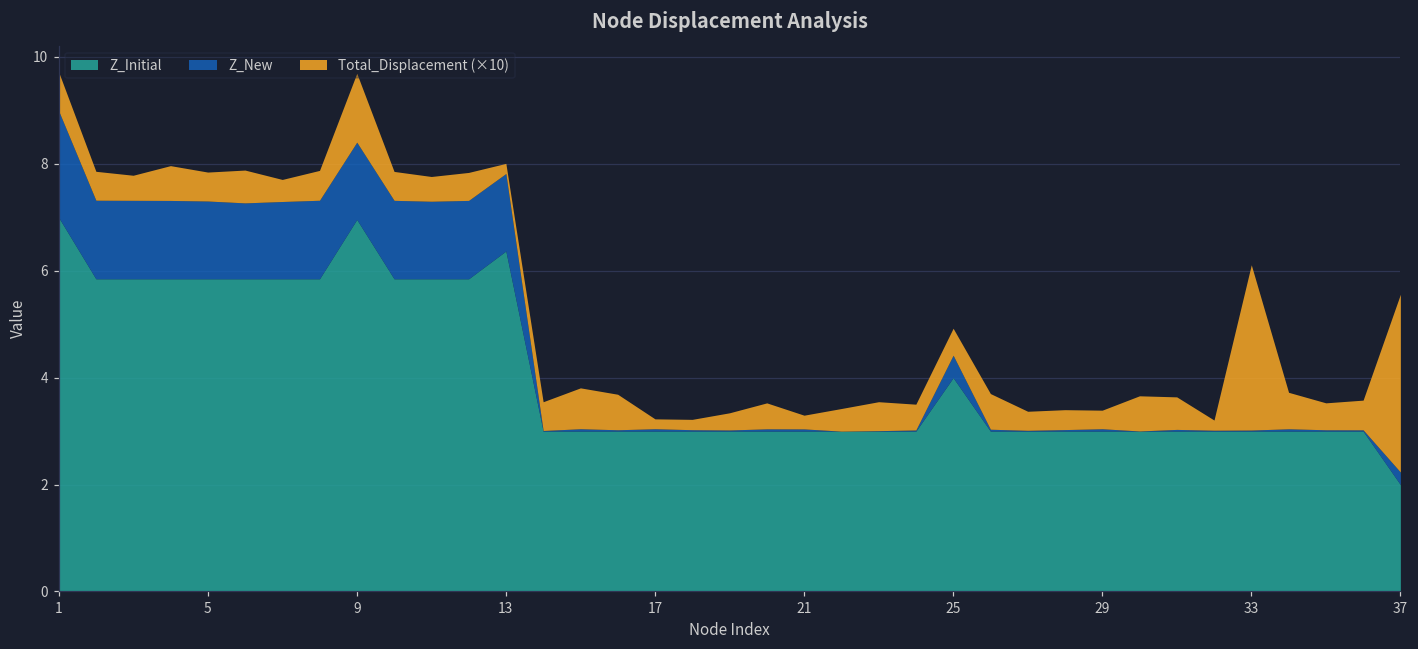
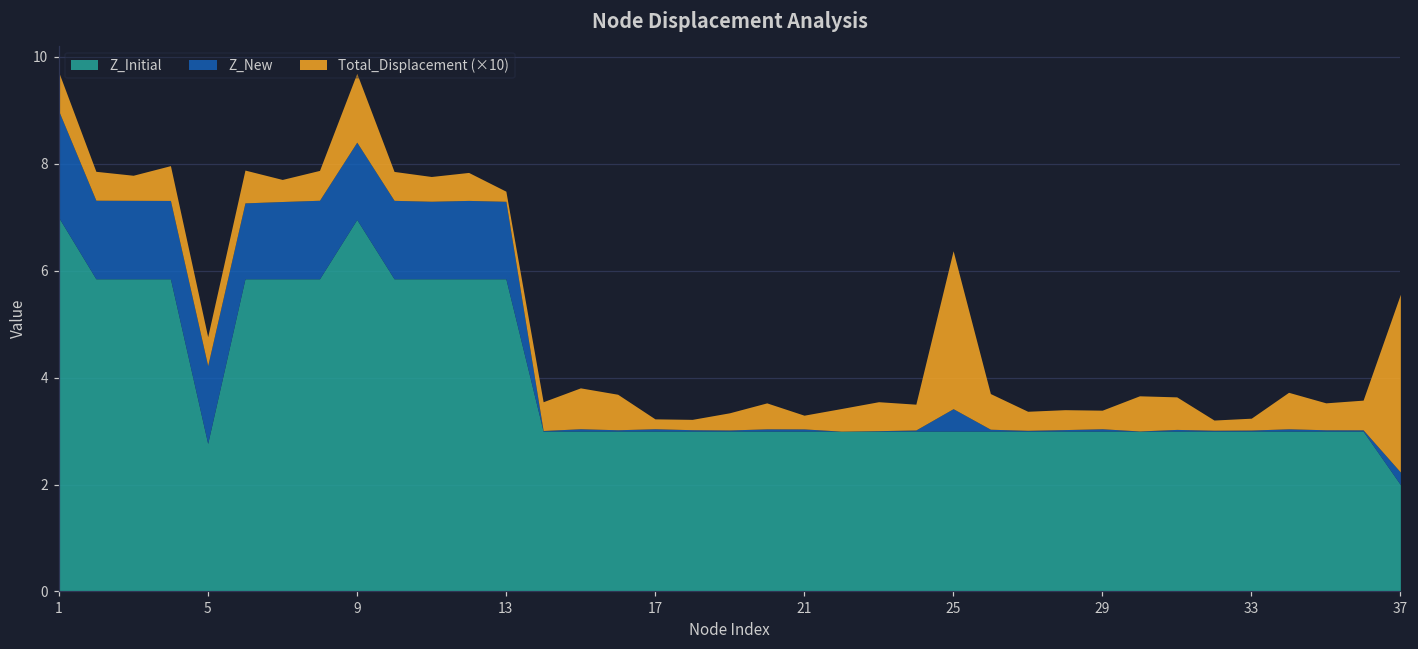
  {
    "Z_Initial": {
      "1": 7.0,
-     "5": 5.9,
+     "5": 2.8,
      "9": 7.0,
-     "13": 6.4,
-     "25": 4,
+     "13": 5.9,
+     "25": 3,
      "37": 2.0
    },
    "Z_New": {
      "1": 2.0,
      "5": 1.5,
      "9": 1.4,
      "13": 1.4,
      "25": 0.4,
      "37": 0.2
    },
    "Total_Displacement (×10)": {
      "1": 0.7,
      "5": 0.5,
      "13": 0.2,
      "17": 0.2,
      "21": 0.3,
-     "25": 0.5,
+     "25": 3.0,
      "29": 0.3,
-     "33": 3.1,
+     "33": 0.2,
      "37": 3.3
    }
  }
